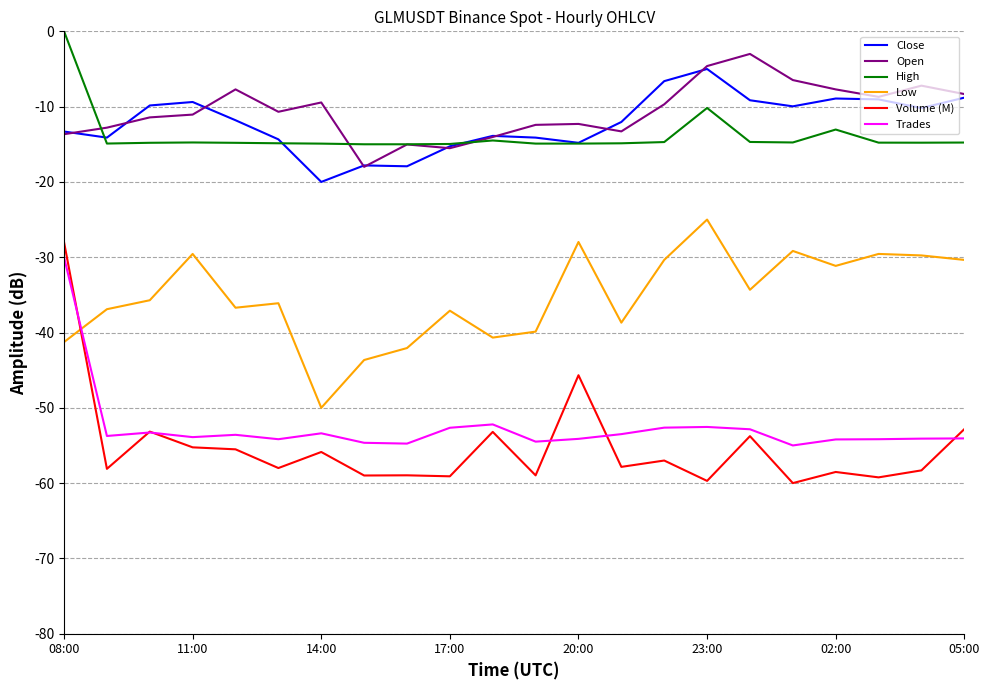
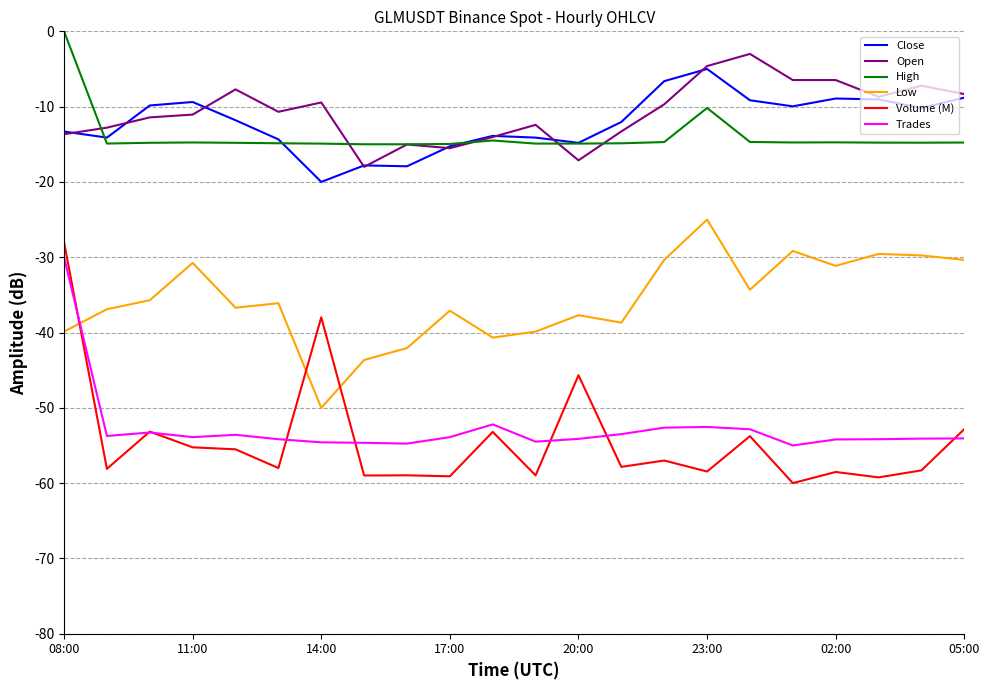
  {
    "Close": {
      "08:00": -13,
      "11:00": -9,
      "14:00": -20,
      "23:00": -5,
      "02:00": -9,
      "05:00": -9
    },
    "Open": {
      "08:00": -14,
      "11:00": -11,
      "14:00": -9,
-     "20:00": -12,
+     "20:00": -17,
      "23:00": -5,
-     "02:00": -8,
+     "02:00": -6,
      "05:00": -8
    },
    "High": {
      "08:00": 0,
      "11:00": -15,
      "14:00": -15,
      "23:00": -10,
-     "02:00": -13,
+     "02:00": -15,
      "05:00": -15
    },
    "Low": {
-     "08:00": -41,
-     "11:00": -30,
+     "08:00": -40,
+     "11:00": -31,
      "14:00": -50,
      "17:00": -37,
-     "20:00": -28,
+     "20:00": -38,
      "23:00": -25,
      "02:00": -31,
      "05:00": -30
    },
    "Volume (M)": {
      "08:00": -28,
      "11:00": -55,
-     "14:00": -56,
+     "14:00": -38,
      "17:00": -59,
      "20:00": -46,
-     "23:00": -60,
+     "23:00": -58,
      "02:00": -59,
      "05:00": -53
    },
    "Trades": {
      "08:00": -30,
      "11:00": -54,
-     "14:00": -53,
-     "17:00": -53,
+     "14:00": -55,
+     "17:00": -54,
      "20:00": -54,
      "23:00": -53,
      "02:00": -54,
      "05:00": -54
    }
  }
